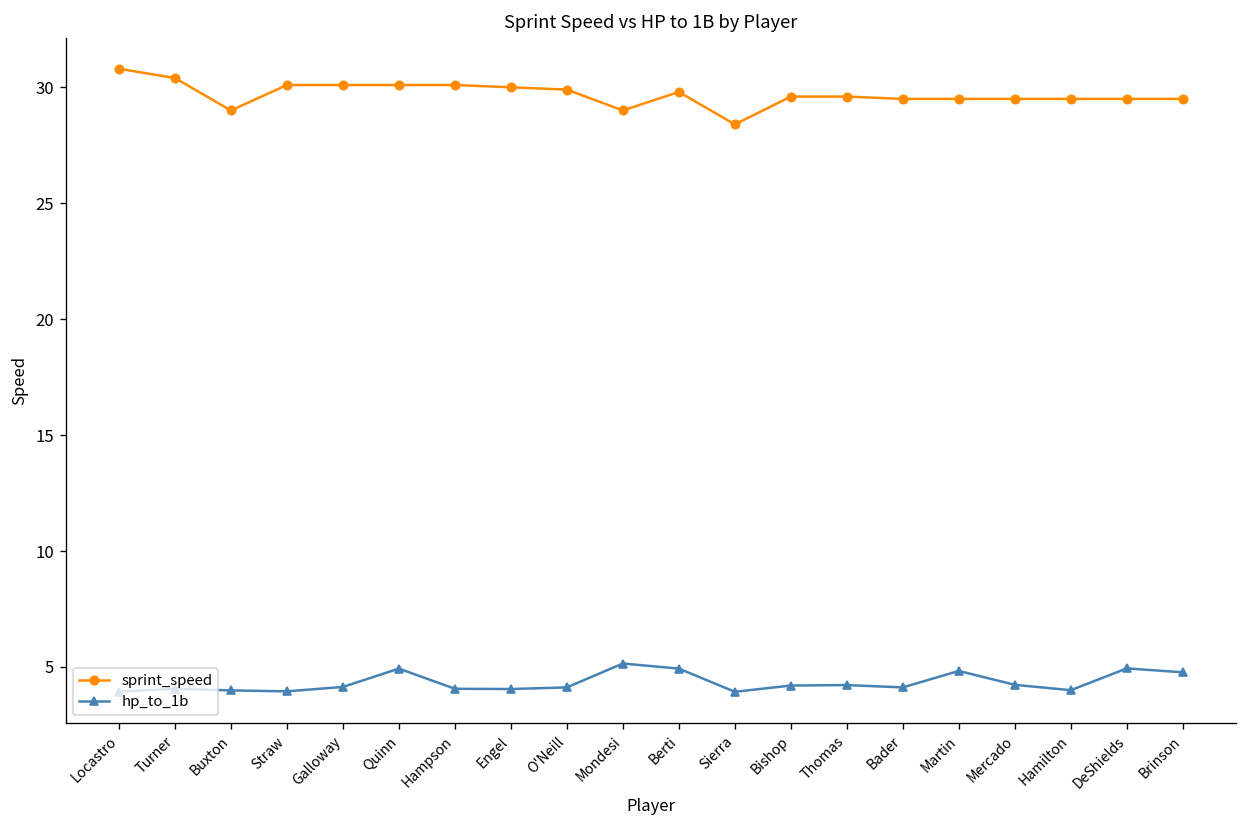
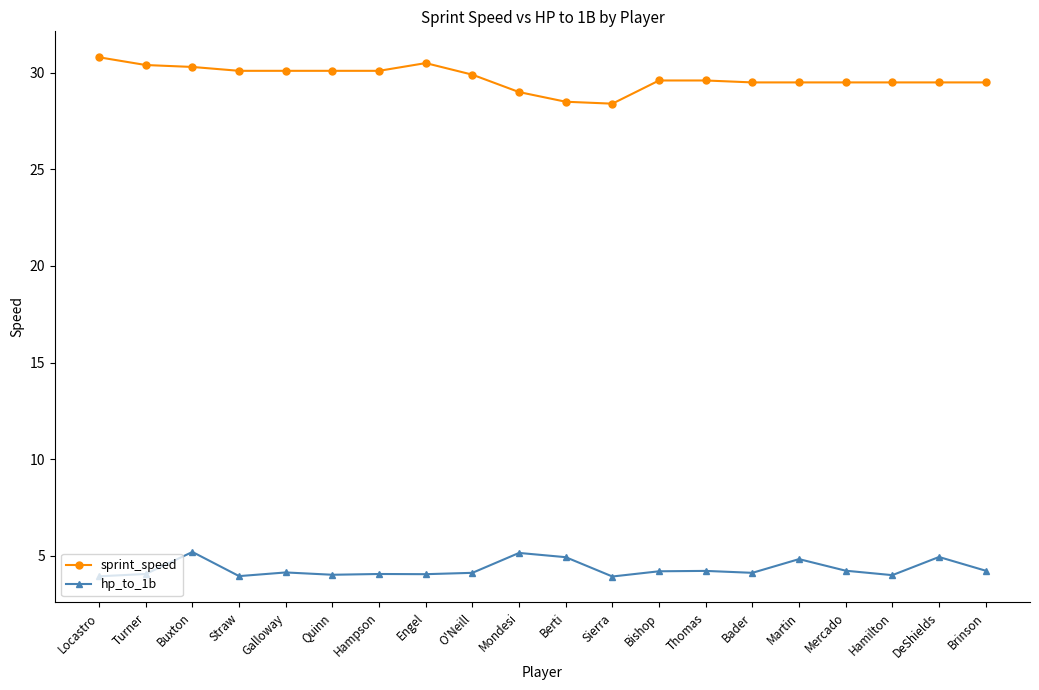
  {
    "sprint_speed": {
      "Locastro": 30.8,
      "Turner": 30.4,
-     "Buxton": 29.0,
+     "Buxton": 30.3,
      "Straw": 30.1,
      "Galloway": 30.1,
      "Quinn": 30.1,
      "Hampson": 30.1,
-     "Engel": 30.0,
+     "Engel": 30.5,
      "O'Neill": 29.9,
      "Mondesi": 29.0,
-     "Berti": 29.8,
+     "Berti": 28.5,
      "Sierra": 28.4,
      "Bishop": 29.6,
      "Thomas": 29.6,
      "Bader": 29.5,
      "Martin": 29.5,
      "Mercado": 29.5,
      "Hamilton": 29.5,
      "DeShields": 29.5,
      "Brinson": 29.5
    },
    "hp_to_1b": {
-     "Buxton": 4.0,
+     "Buxton": 5.2,
      "Straw": 4.0,
      "Galloway": 4.1,
-     "Quinn": 4.9,
+     "Quinn": 4.0,
      "Hampson": 4.1,
      "Engel": 4.1,
      "O'Neill": 4.1,
      "Mondesi": 5.2,
      "Berti": 4.9,
      "Sierra": 3.9,
      "Bishop": 4.2,
      "Thomas": 4.2,
      "Bader": 4.1,
      "Martin": 4.8,
      "Mercado": 4.2,
      "Hamilton": 4.0,
      "DeShields": 4.9,
-     "Brinson": 4.8
+     "Brinson": 4.2
    }
  }
